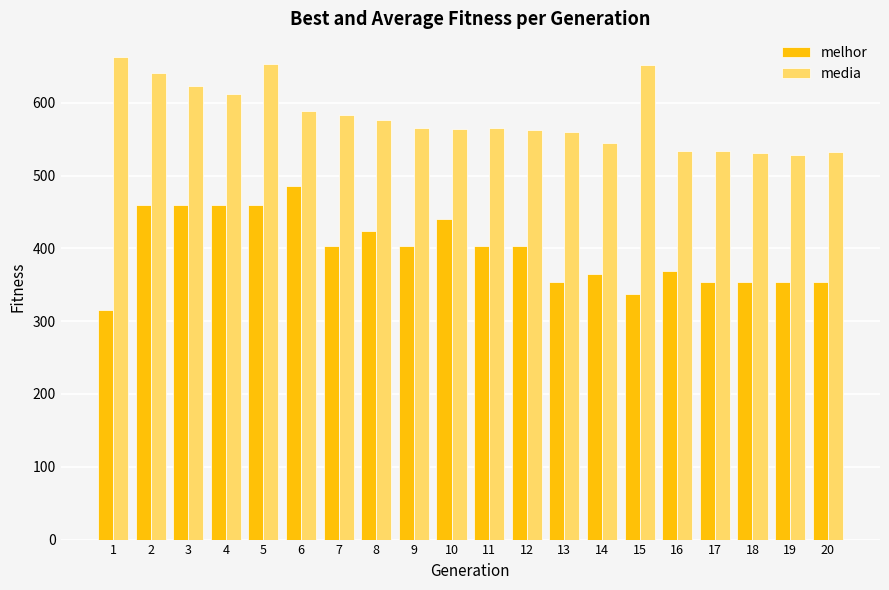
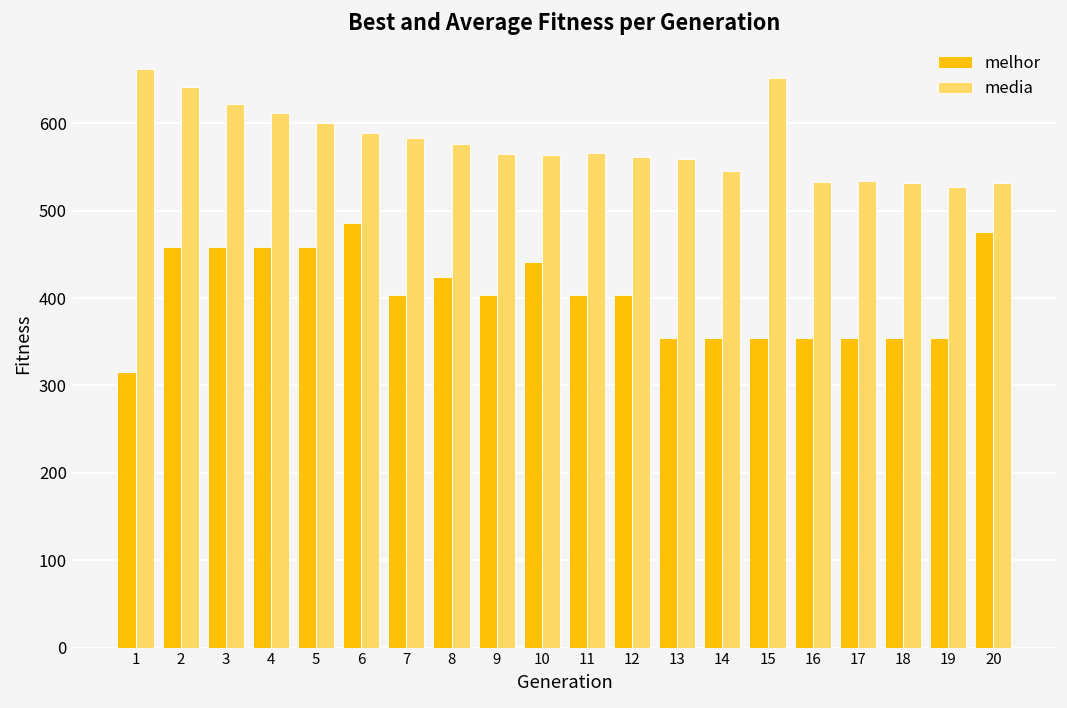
  {
    "melhor": {
      "1": 320,
      "2": 460,
      "3": 460,
      "4": 460,
      "5": 460,
      "6": 490,
      "7": 400,
      "8": 420,
      "9": 400,
      "10": 440,
      "11": 400,
      "12": 400,
      "13": 350,
-     "14": 370,
-     "15": 340,
-     "16": 370,
+     "14": 350,
+     "15": 350,
+     "16": 350,
      "17": 350,
      "18": 350,
      "19": 350,
-     "20": 350
+     "20": 480
    },
    "media": {
      "1": 660,
      "2": 640,
      "3": 620,
      "4": 610,
-     "5": 650,
+     "5": 600,
      "6": 590,
      "7": 580,
      "8": 580,
      "9": 570,
      "10": 560,
      "11": 570,
      "12": 560,
      "13": 560,
      "14": 550,
      "15": 650,
      "16": 530,
      "17": 530,
      "18": 530,
      "19": 530,
      "20": 530
    }
  }
